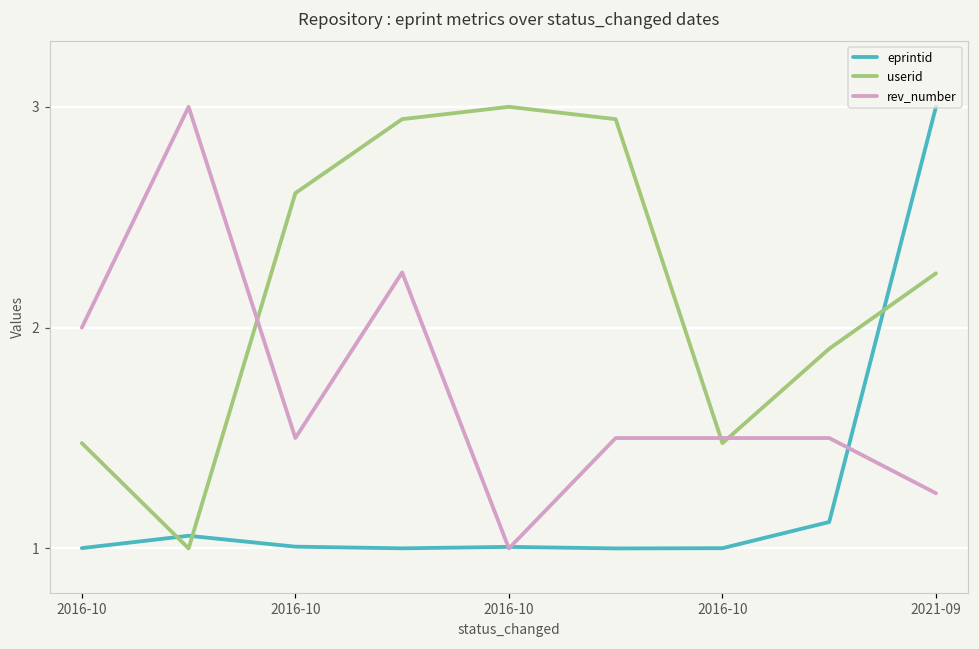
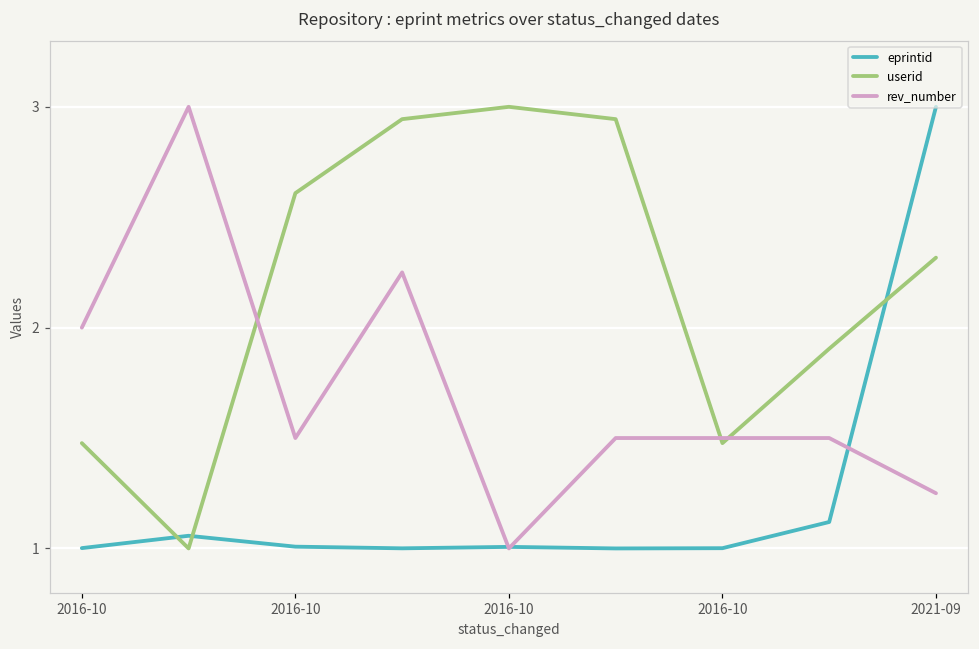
  {
    "eprintid": {
      "2021-09": 3.00
    },
    "userid": {
-     "2021-09": 2.25
+     "2021-09": 2.32
    },
    "rev_number": {
      "2021-09": 1.25
    }
  }
